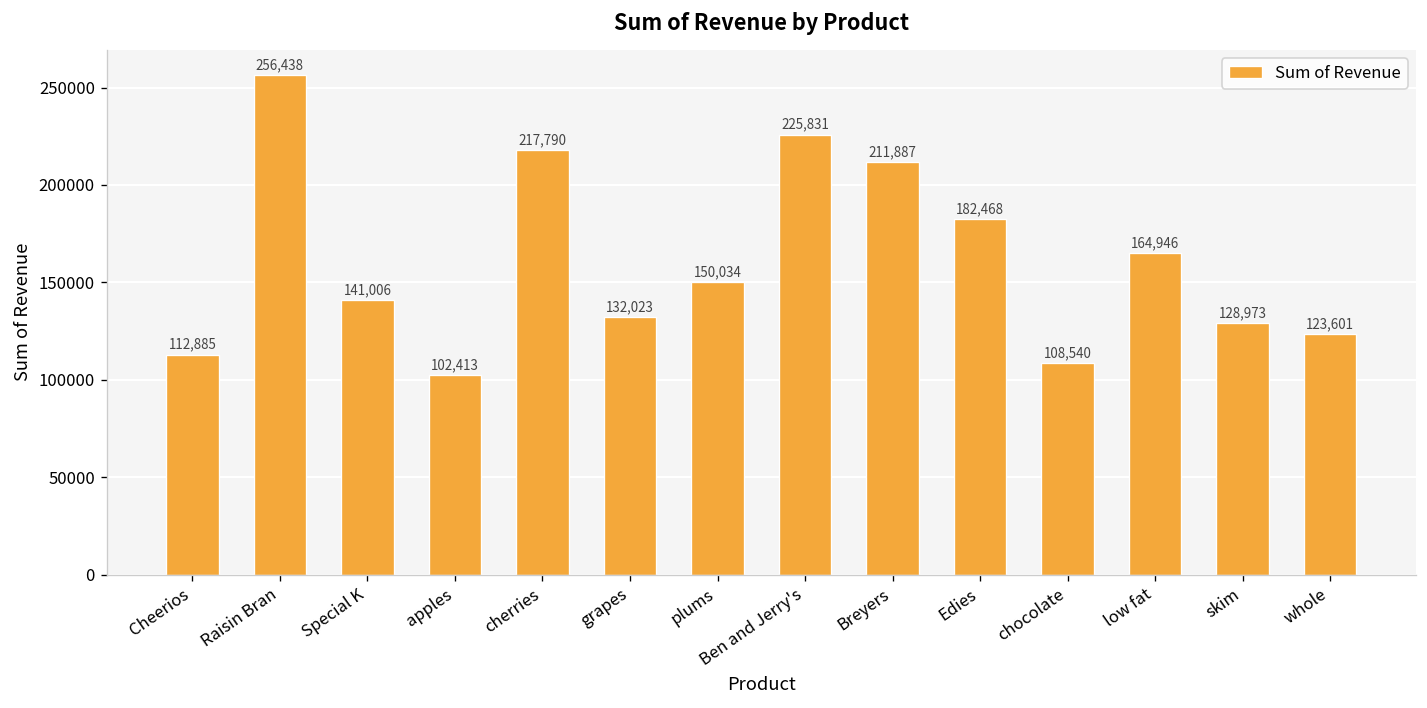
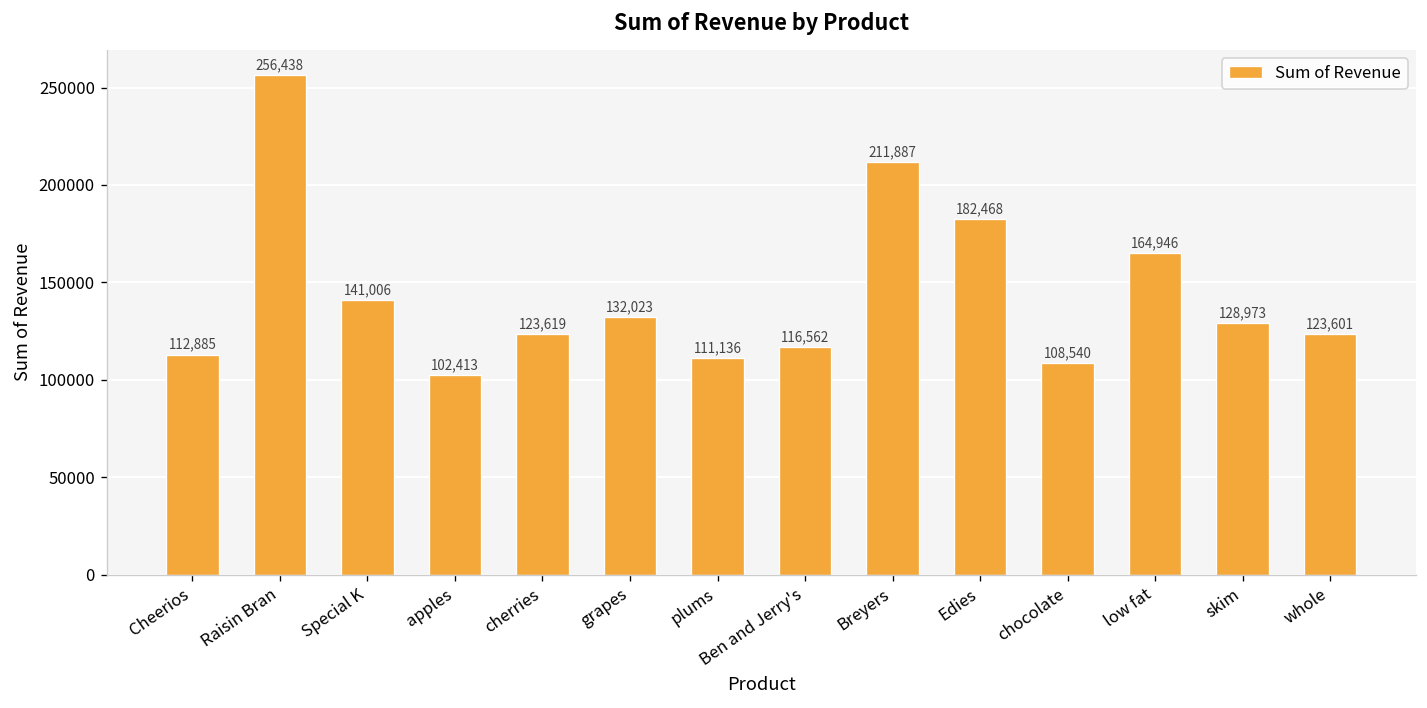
  {
    "Cheerios": "112,885",
    "Raisin Bran": "256,438",
    "Special K": "141,006",
    "apples": "102,413",
-   "cherries": "217,790",
+   "cherries": "123,619",
    "grapes": "132,023",
-   "plums": "150,034",
-   "Ben and Jerry's": "225,831",
+   "plums": "111,136",
+   "Ben and Jerry's": "116,562",
    "Breyers": "211,887",
    "Edies": "182,468",
    "chocolate": "108,540",
    "low fat": "164,946",
    "skim": "128,973",
    "whole": "123,601"
  }
